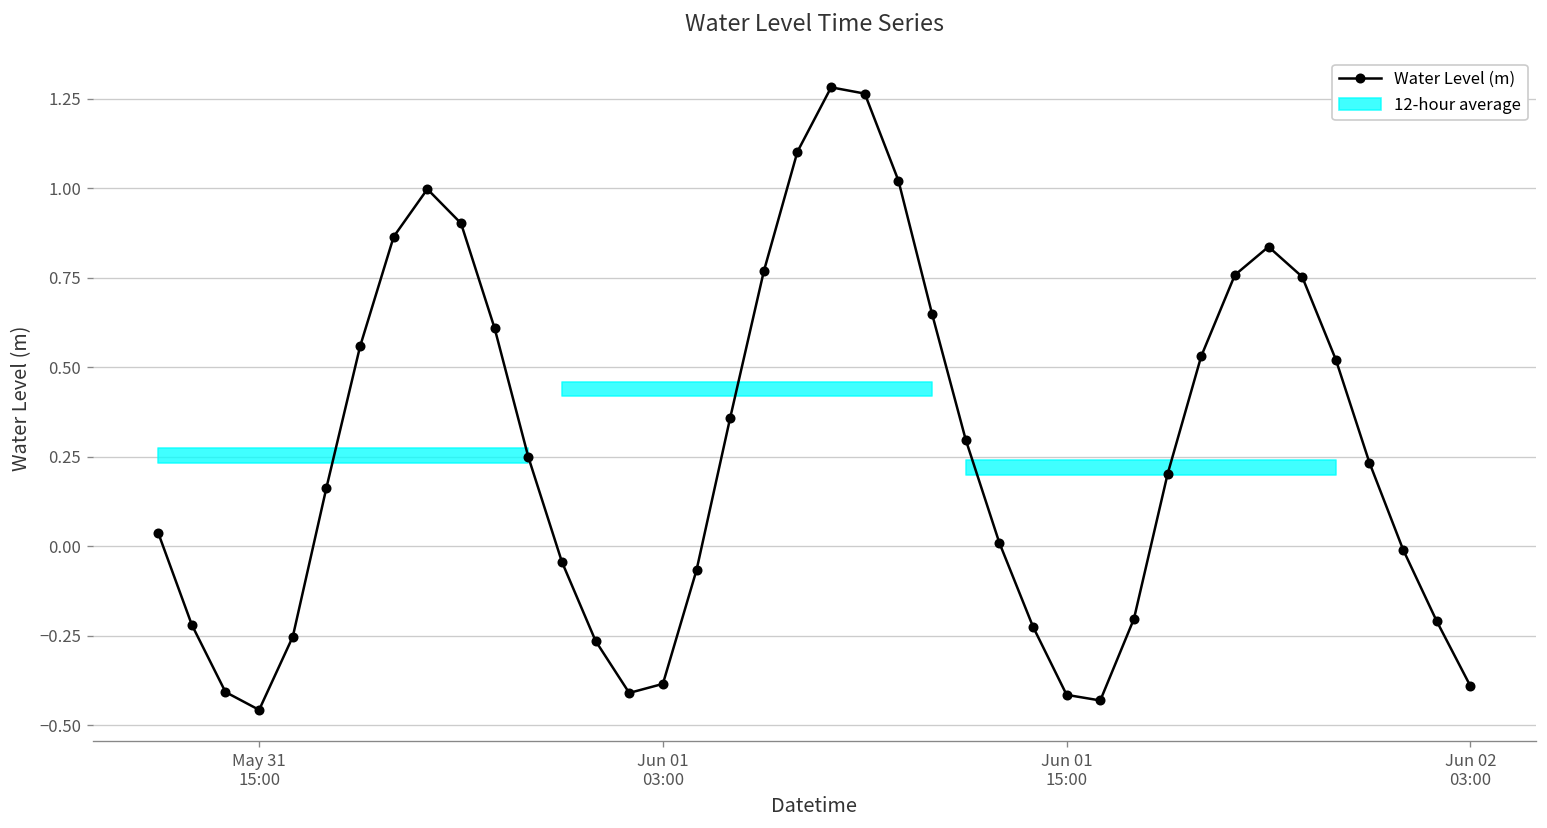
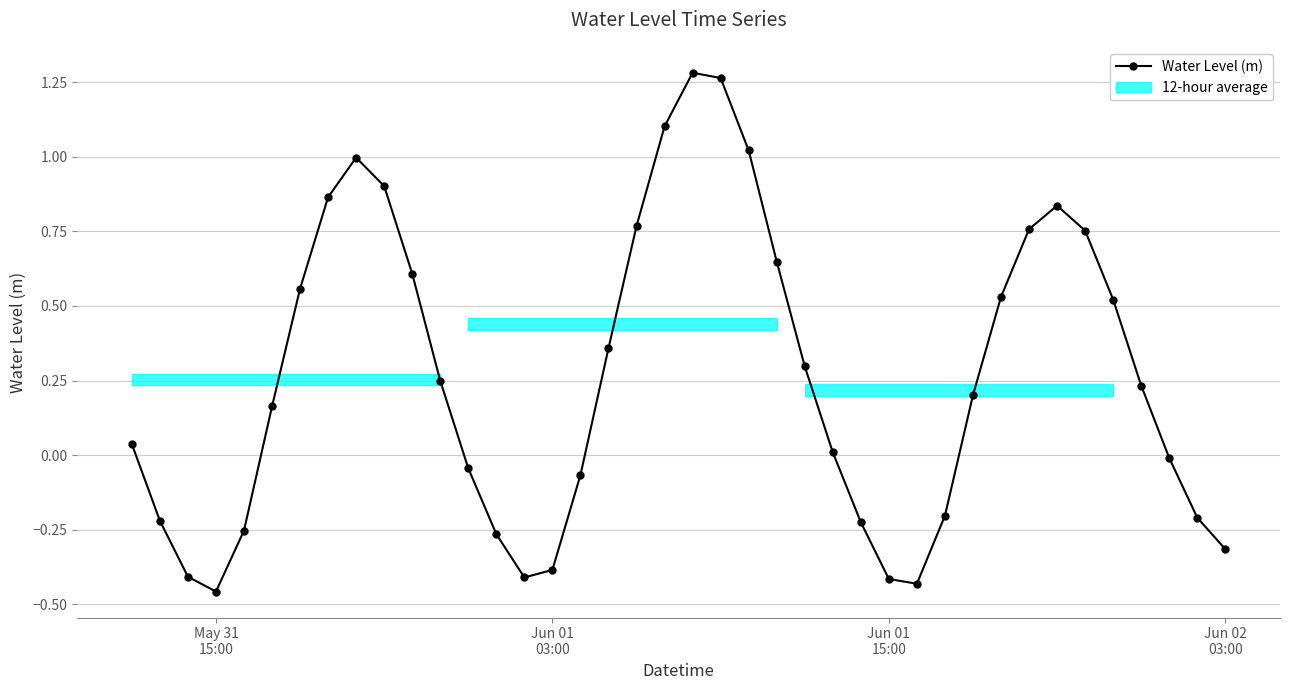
  {
    "Water Level (m)": {
      "May 31 15:00": -0.46,
      "Jun 01 03:00": -0.38,
      "Jun 01 15:00": -0.41,
-     "Jun 02 03:00": -0.39
+     "Jun 02 03:00": -0.31
    }
  }
